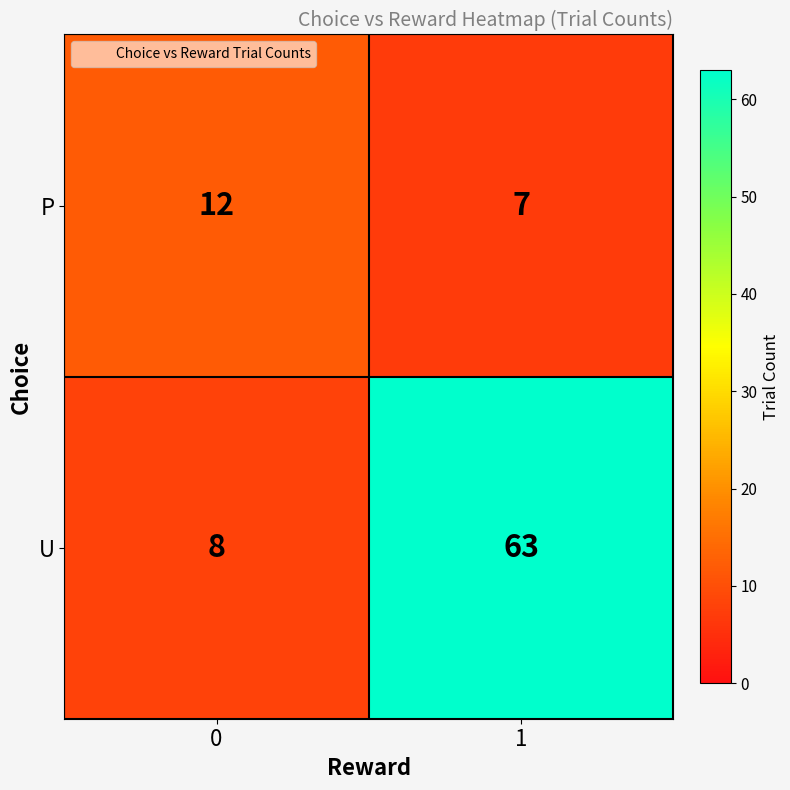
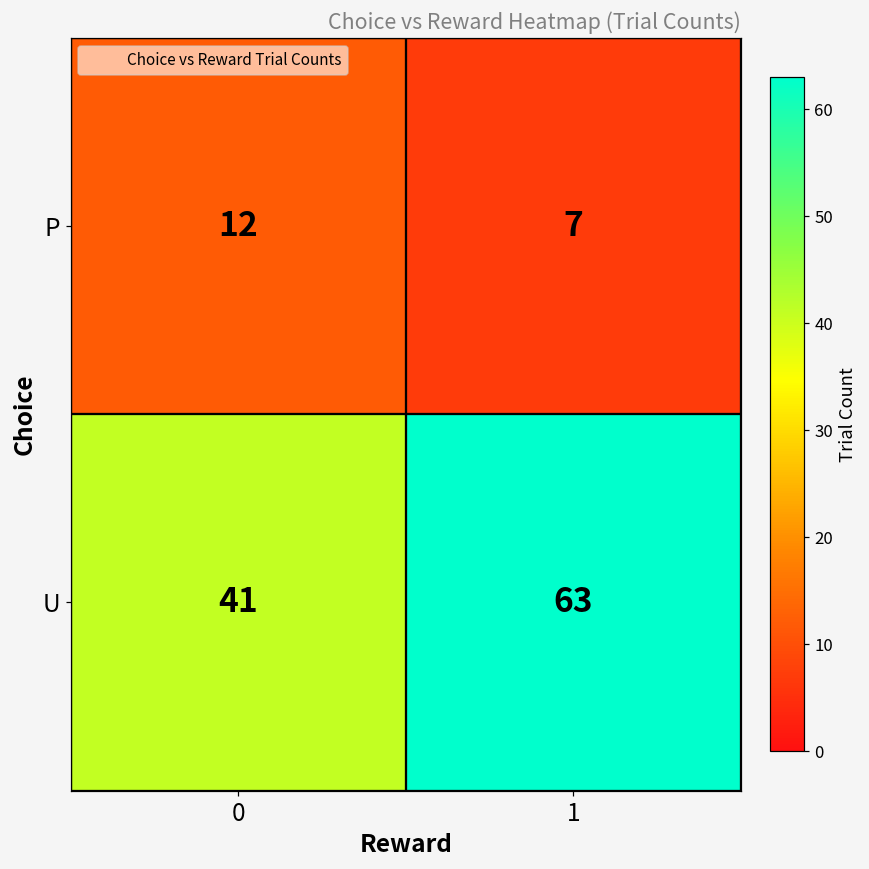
  {
    "P": {
      "0": 12,
      "1": 7
    },
    "U": {
-     "0": 8,
+     "0": 41,
      "1": 63
    }
  }
